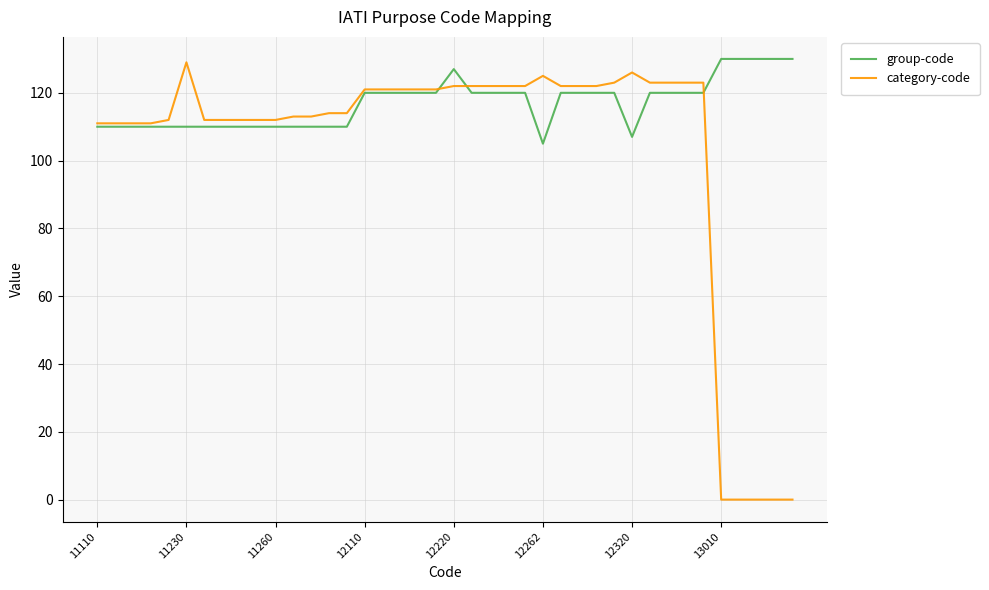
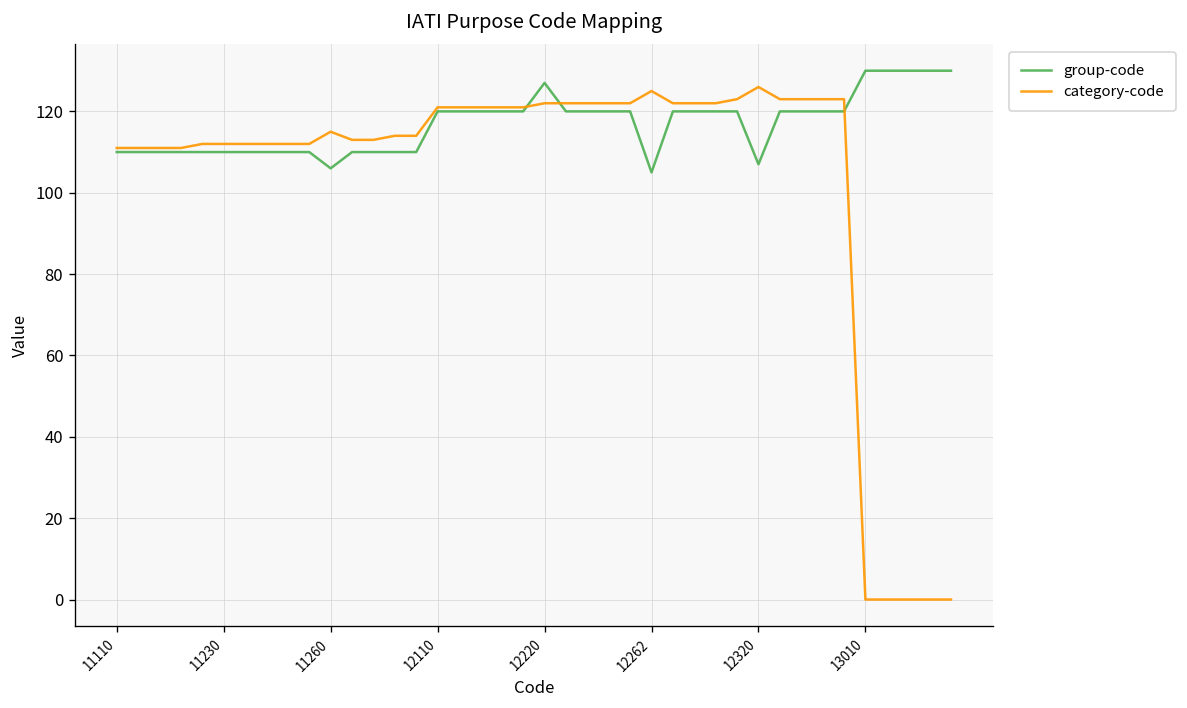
  {
    "group-code": {
      "11110": 110,
      "11230": 110,
-     "11260": 110,
+     "11260": 106,
      "12110": 120,
      "12220": 127,
      "12262": 105,
      "12320": 107,
      "13010": 130
    },
    "category-code": {
      "11110": 111,
-     "11230": 129,
-     "11260": 112,
+     "11230": 112,
+     "11260": 115,
      "12110": 121,
      "12220": 122,
      "12262": 125,
      "12320": 126,
      "13010": 0
    }
  }
